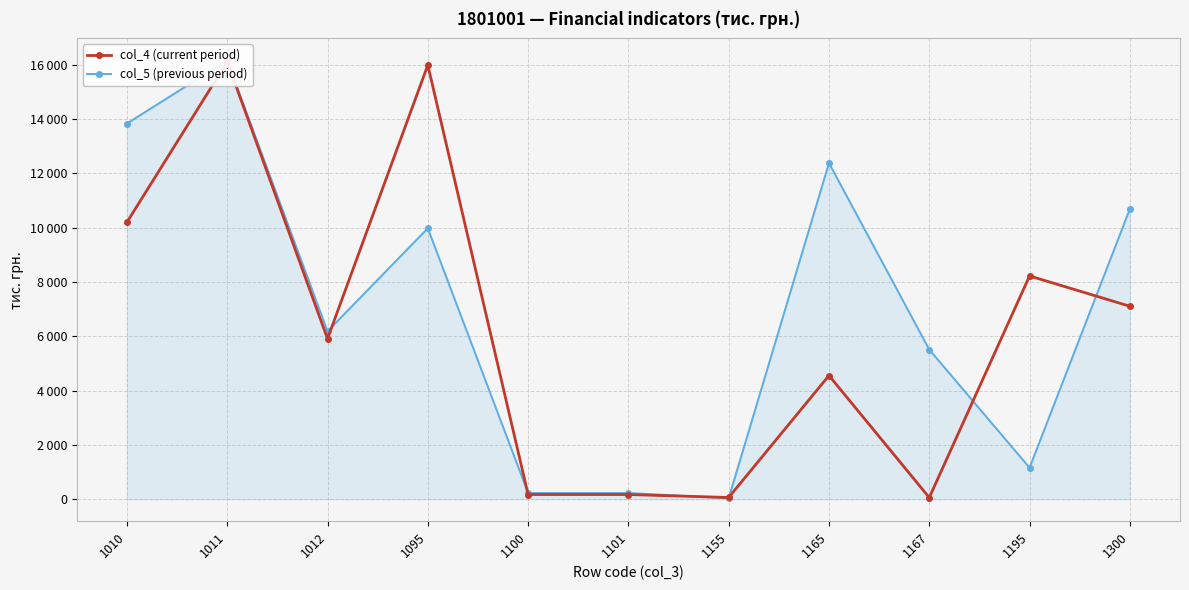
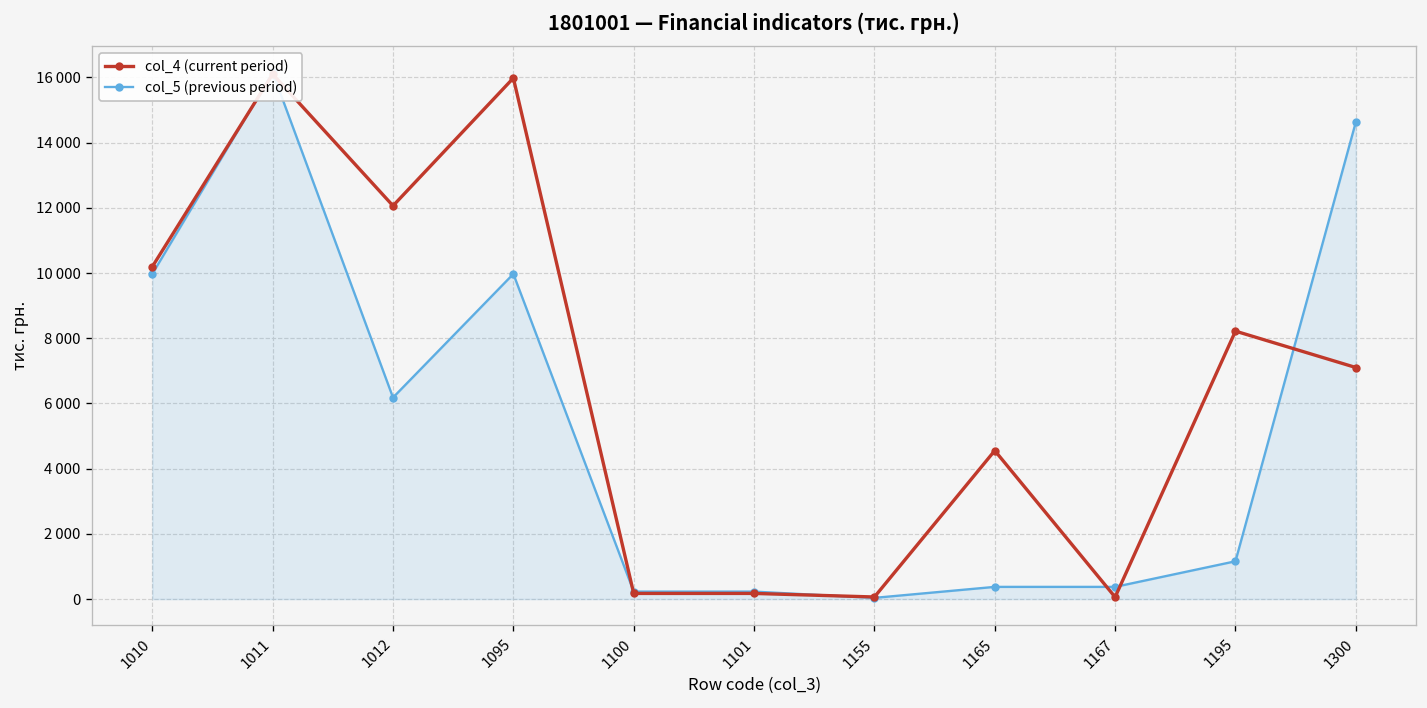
  {
    "col_4 (current period)": {
      "1010": 10200,
-     "1012": 5900,
+     "1012": 12100,
      "1095": 16000,
      "1165": 4600,
      "1167": 100,
      "1195": 8200,
      "1300": 7100
    },
    "col_5 (previous period)": {
-     "1010": 13800,
+     "1010": 10000,
      "1012": 6200,
      "1095": 10000,
-     "1165": 12400,
-     "1167": 5500,
+     "1165": 400,
+     "1167": 400,
      "1195": 1200,
-     "1300": 10700
+     "1300": 14600
    }
  }
